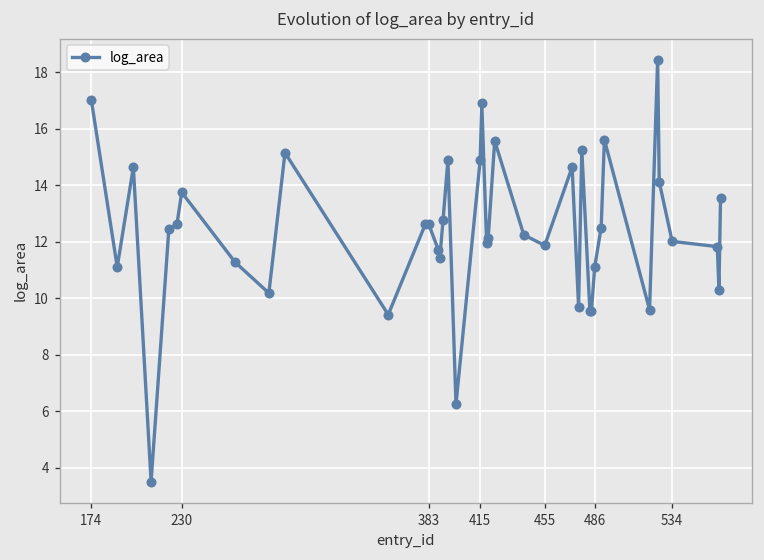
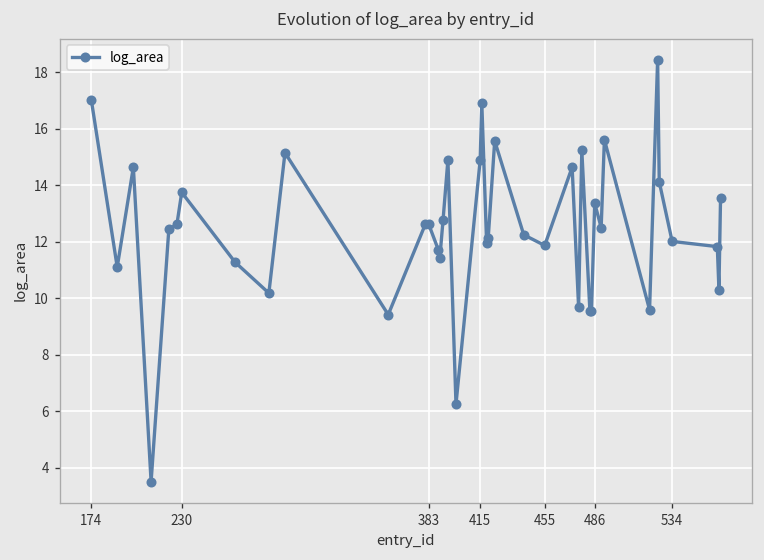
  {
    "174": 17.0,
    "230": 13.7,
    "383": 12.6,
    "415": 14.9,
    "455": 11.9,
-   "486": 11.1,
+   "486": 13.4,
    "534": 12.0
  }
